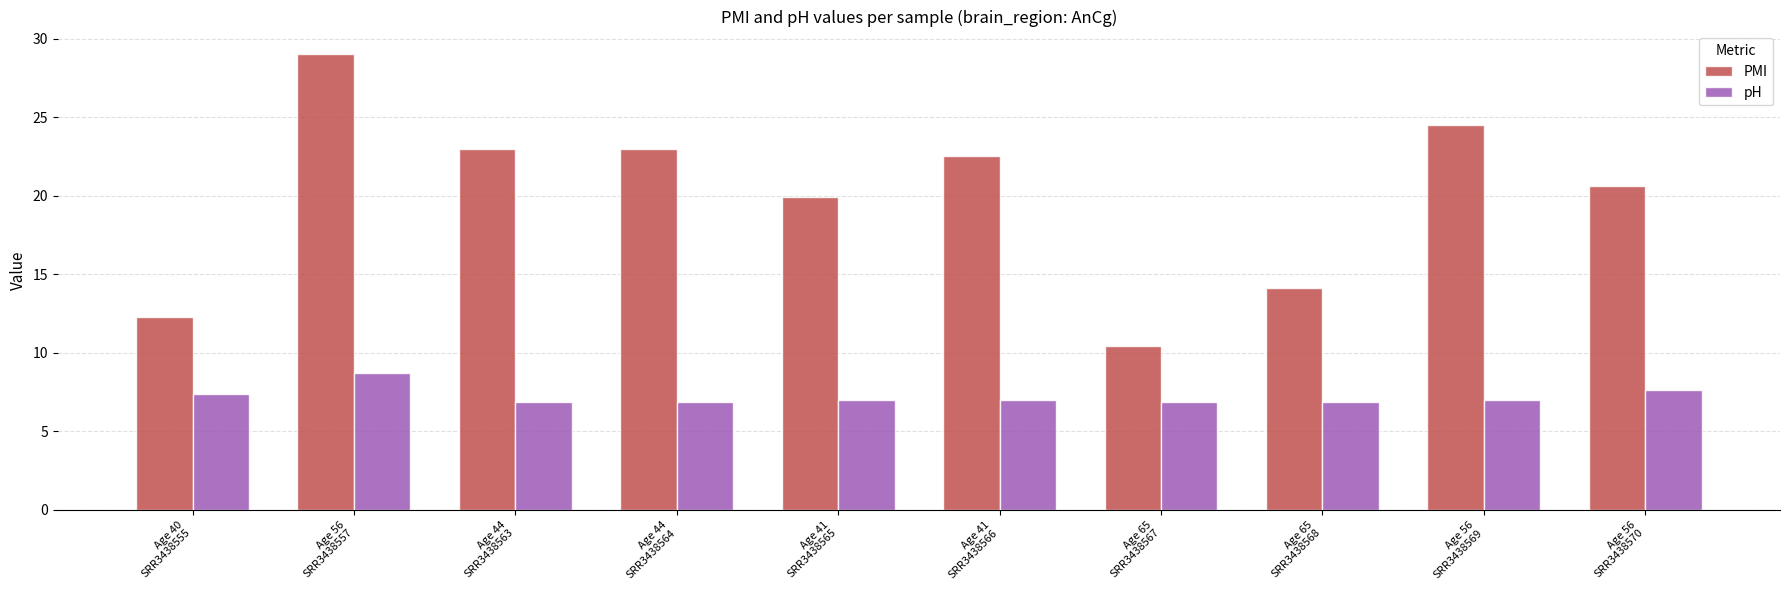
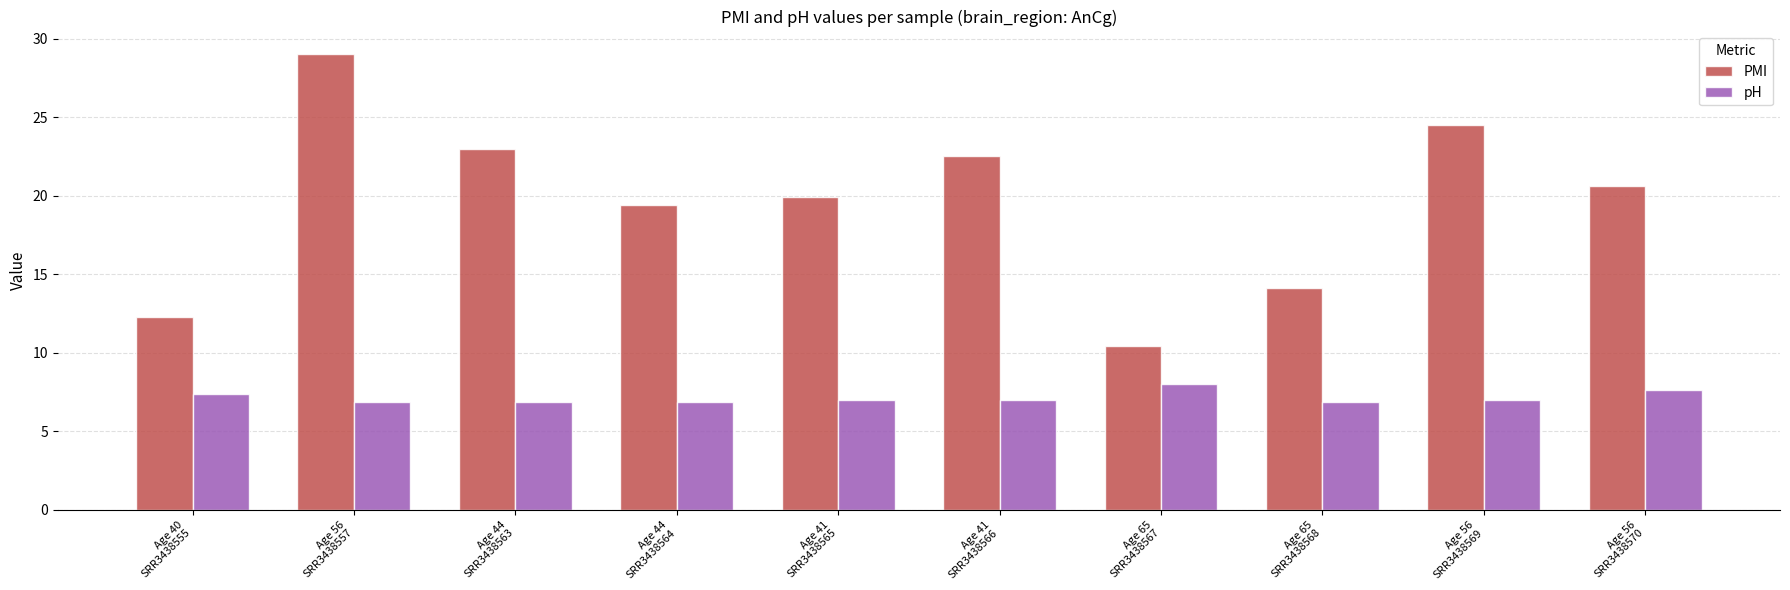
  {
    "PMI": {
      "Age 40 SRR3438555": 12.3,
      "Age 56 SRR3438557": 29.0,
      "Age 44 SRR3438563": 23.0,
-     "Age 44 SRR3438564": 23.0,
+     "Age 44 SRR3438564": 19.4,
      "Age 41 SRR3438565": 19.9,
      "Age 41 SRR3438566": 22.5,
      "Age 65 SRR3438567": 10.4,
      "Age 65 SRR3438568": 14.1,
      "Age 56 SRR3438569": 24.5,
      "Age 56 SRR3438570": 20.6
    },
    "pH": {
      "Age 40 SRR3438555": 7.4,
-     "Age 56 SRR3438557": 8.7,
+     "Age 56 SRR3438557": 6.8,
      "Age 44 SRR3438563": 6.9,
      "Age 44 SRR3438564": 6.9,
      "Age 41 SRR3438565": 7.0,
      "Age 41 SRR3438566": 7.0,
-     "Age 65 SRR3438567": 6.9,
+     "Age 65 SRR3438567": 8.0,
      "Age 65 SRR3438568": 6.9,
      "Age 56 SRR3438569": 7.0,
      "Age 56 SRR3438570": 7.6
    }
  }
